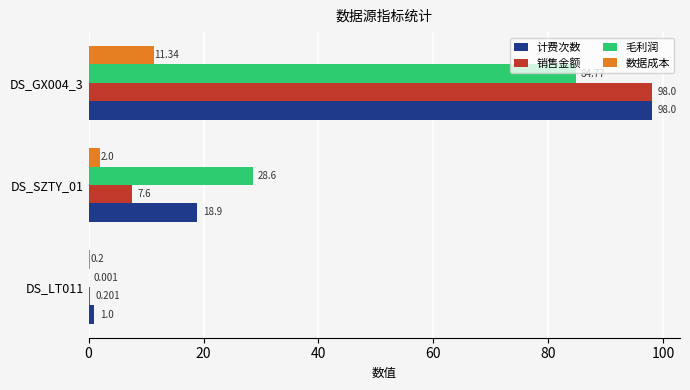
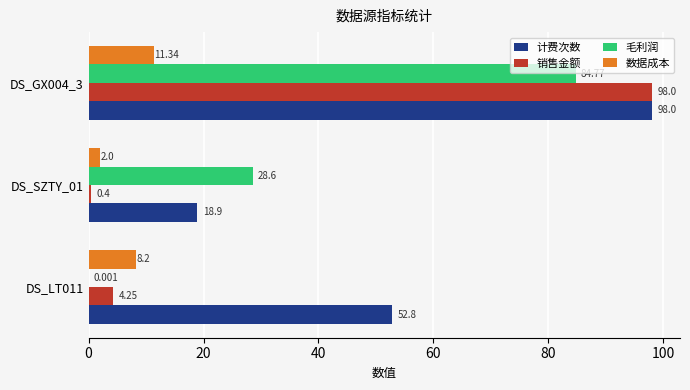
  {
    "计费次数": {
      "DS_GX004_3": 98.0,
      "DS_SZTY_01": 18.9,
-     "DS_LT011": 1.0
+     "DS_LT011": 52.8
    },
    "销售金额": {
      "DS_GX004_3": 98.0,
-     "DS_SZTY_01": 7.6,
-     "DS_LT011": 0.201
+     "DS_SZTY_01": 0.4,
+     "DS_LT011": 4.25
    },
    "毛利润": {
      "DS_SZTY_01": 28.6,
      "DS_LT011": 0.001
    },
    "数据成本": {
      "DS_GX004_3": 11.34,
      "DS_SZTY_01": 2.0,
-     "DS_LT011": 0.2
+     "DS_LT011": 8.2
    }
  }
